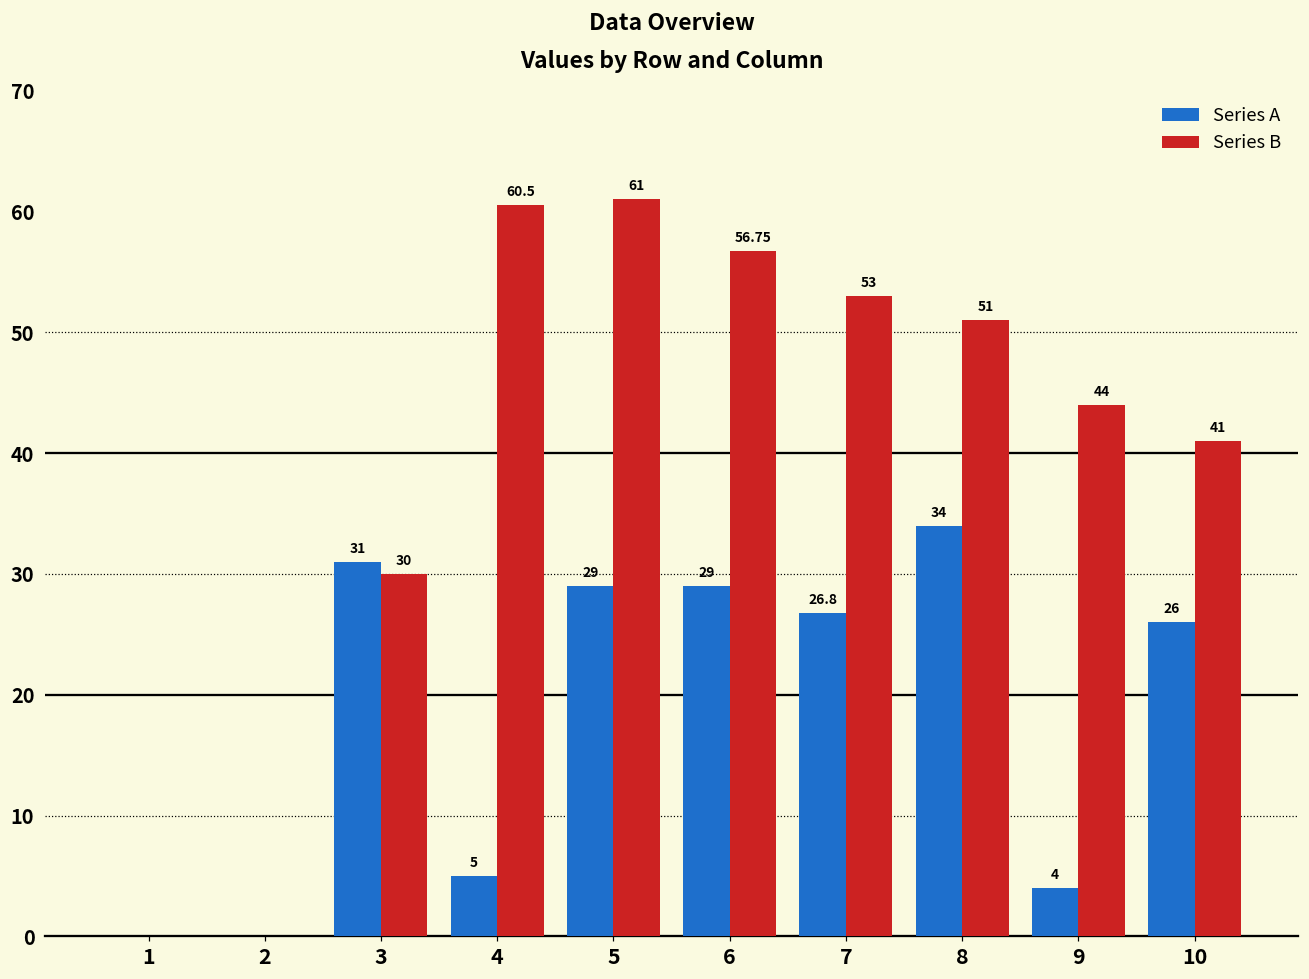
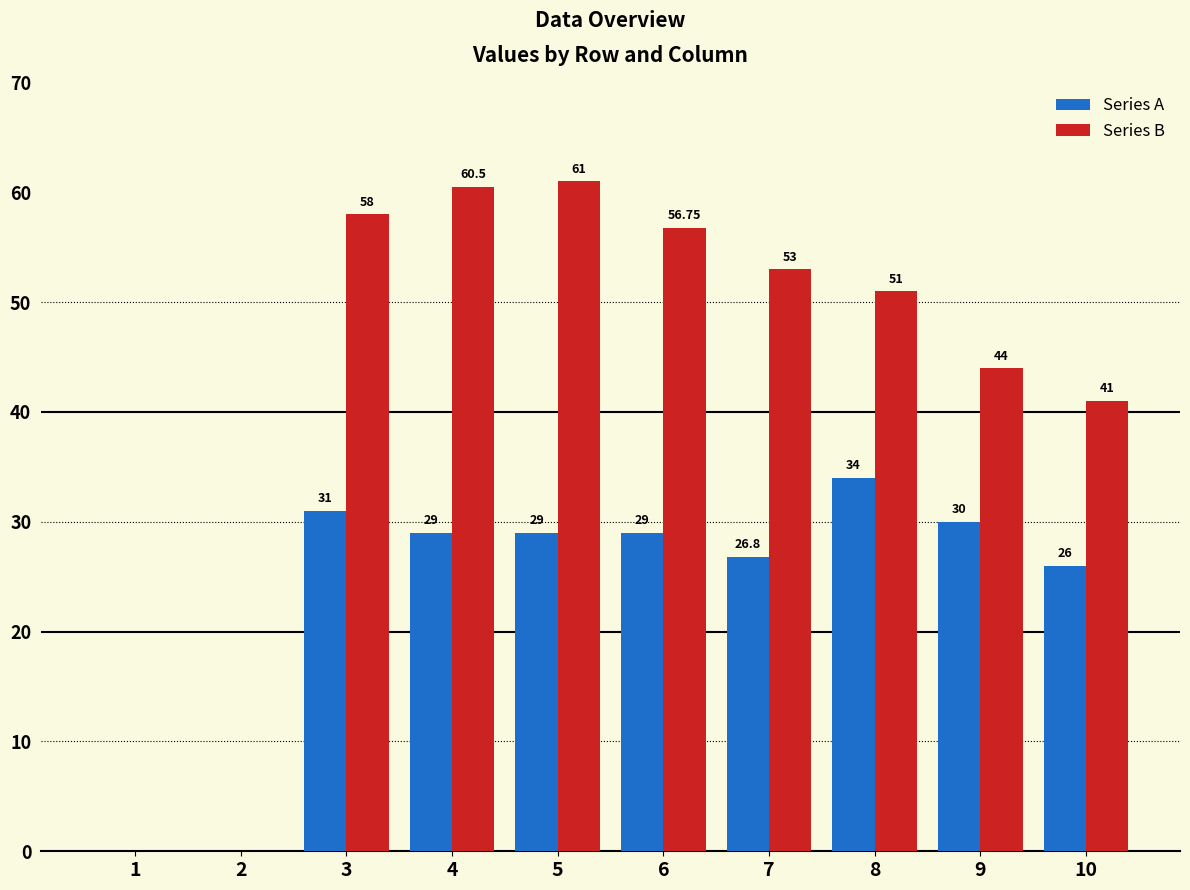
  {
    "Series A": {
      "3": 31,
-     "4": 5,
+     "4": 29,
      "5": 29,
      "6": 29,
      "7": 26.8,
      "8": 34,
-     "9": 4,
+     "9": 30,
      "10": 26
    },
    "Series B": {
-     "3": 30,
+     "3": 58,
      "4": 60.5,
      "5": 61,
      "6": 56.75,
      "7": 53,
      "8": 51,
      "9": 44,
      "10": 41
    }
  }
